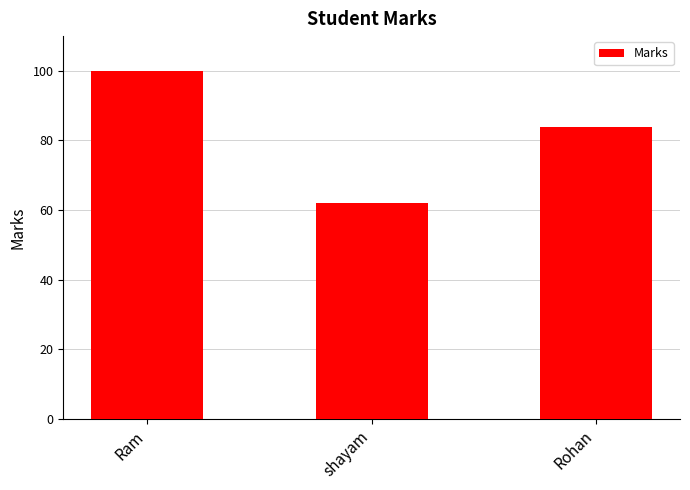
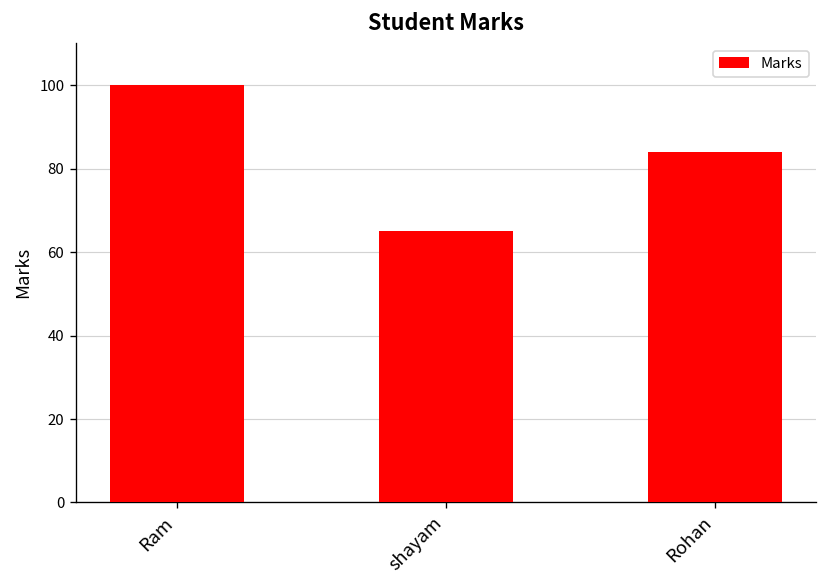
  {
    "Ram": 100,
-   "shayam": 62,
+   "shayam": 65,
    "Rohan": 84
  }
